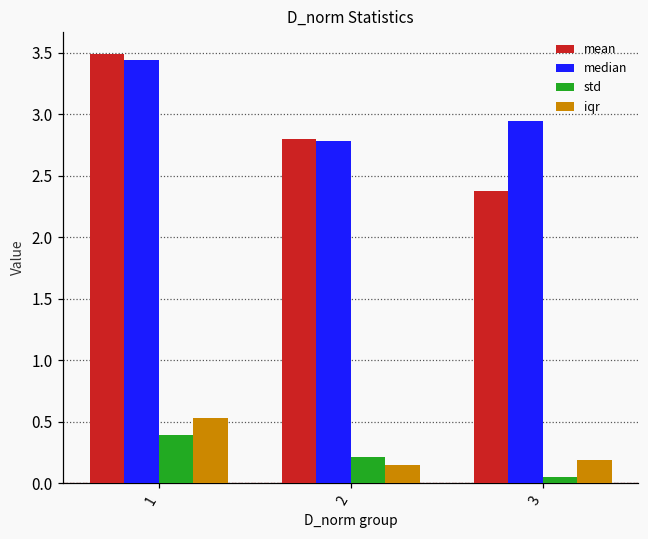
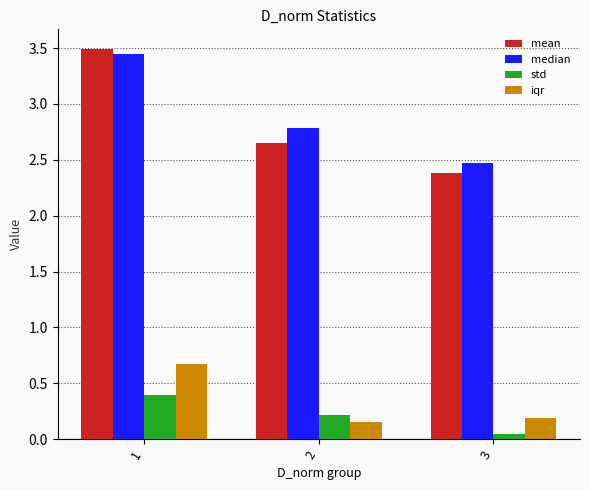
  {
    "mean": {
      "1": 3.49,
-     "2": 2.80,
+     "2": 2.65,
      "3": 2.38
    },
    "median": {
      "1": 3.45,
      "2": 2.78,
-     "3": 2.95
+     "3": 2.47
    },
    "std": {
      "1": 0.39,
      "2": 0.21,
      "3": 0.05
    },
    "iqr": {
-     "1": 0.53,
+     "1": 0.68,
      "2": 0.15,
      "3": 0.19
    }
  }
